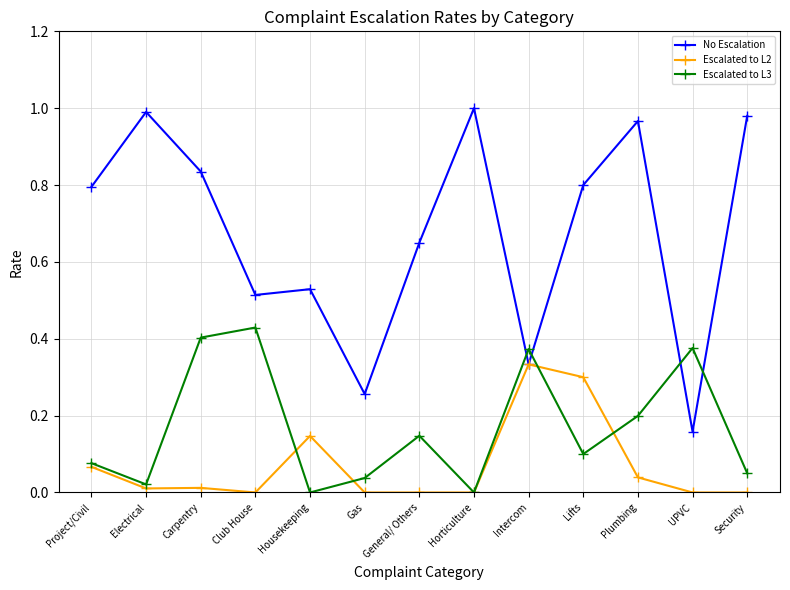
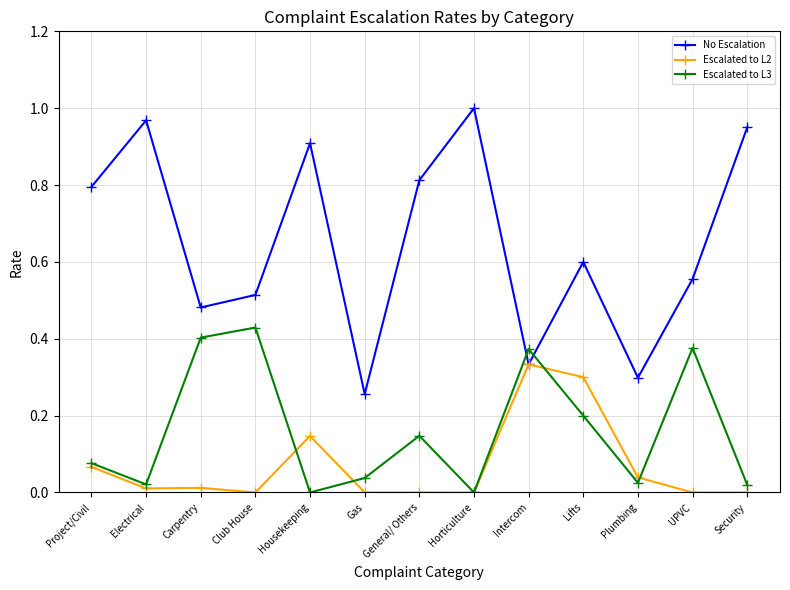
  {
    "No Escalation": {
      "Project/Civil": 0.80,
-     "Electrical": 0.99,
-     "Carpentry": 0.84,
+     "Electrical": 0.97,
+     "Carpentry": 0.48,
      "Club House": 0.51,
-     "Housekeeping": 0.53,
+     "Housekeeping": 0.91,
      "Gas": 0.26,
-     "General/ Others": 0.65,
+     "General/ Others": 0.81,
      "Horticulture": 1.00,
-     "Lifts": 0.8,
-     "Plumbing": 0.97,
-     "UPVC": 0.16,
-     "Security": 0.98
+     "Lifts": 0.6,
+     "Plumbing": 0.30,
+     "UPVC": 0.56,
+     "Security": 0.95
    },
    "Escalated to L2": {
      "Project/Civil": 0.07,
      "Electrical": 0.01,
      "Carpentry": 0.01,
      "Club House": 0.00,
      "Housekeeping": 0.15,
      "Gas": 0.00,
      "General/ Others": 0.00,
      "Lifts": 0.30,
      "Plumbing": 0.04,
      "UPVC": 0.00,
      "Security": 0.00
    },
    "Escalated to L3": {
      "Project/Civil": 0.08,
      "Electrical": 0.02,
      "Carpentry": 0.40,
      "Club House": 0.43,
      "Housekeeping": 0.00,
      "Gas": 0.04,
      "General/ Others": 0.15,
      "Intercom": 0.37,
-     "Lifts": 0.1,
-     "Plumbing": 0.20,
+     "Lifts": 0.2,
+     "Plumbing": 0.03,
      "UPVC": 0.38,
-     "Security": 0.05
+     "Security": 0.02
    }
  }
